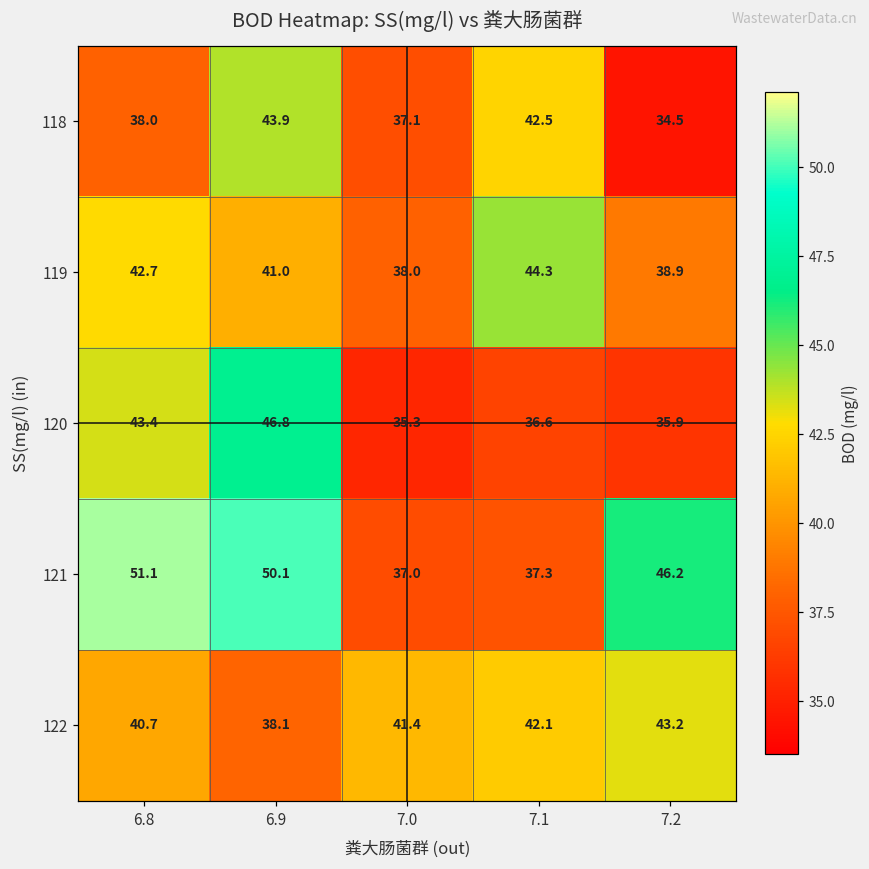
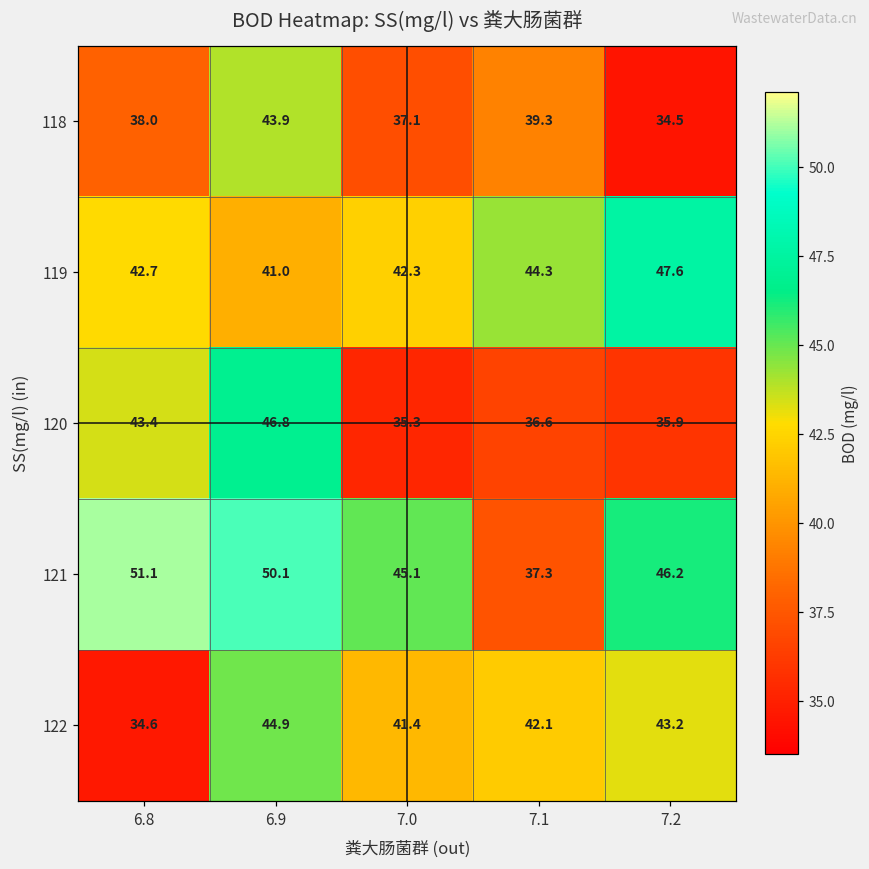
  {
    "118": {
      "6.8": 38.0,
      "6.9": 43.9,
      "7.0": 37.1,
-     "7.1": 42.5,
+     "7.1": 39.3,
      "7.2": 34.5
    },
    "119": {
      "6.8": 42.7,
      "6.9": 41.0,
-     "7.0": 38.0,
+     "7.0": 42.3,
      "7.1": 44.3,
-     "7.2": 38.9
+     "7.2": 47.6
    },
    "120": {
      "6.8": 43.4,
      "6.9": 46.8,
      "7.0": 35.3,
      "7.1": 36.6,
      "7.2": 35.9
    },
    "121": {
      "6.8": 51.1,
      "6.9": 50.1,
-     "7.0": 37.0,
+     "7.0": 45.1,
      "7.1": 37.3,
      "7.2": 46.2
    },
    "122": {
-     "6.8": 40.7,
-     "6.9": 38.1,
+     "6.8": 34.6,
+     "6.9": 44.9,
      "7.0": 41.4,
      "7.1": 42.1,
      "7.2": 43.2
    }
  }
